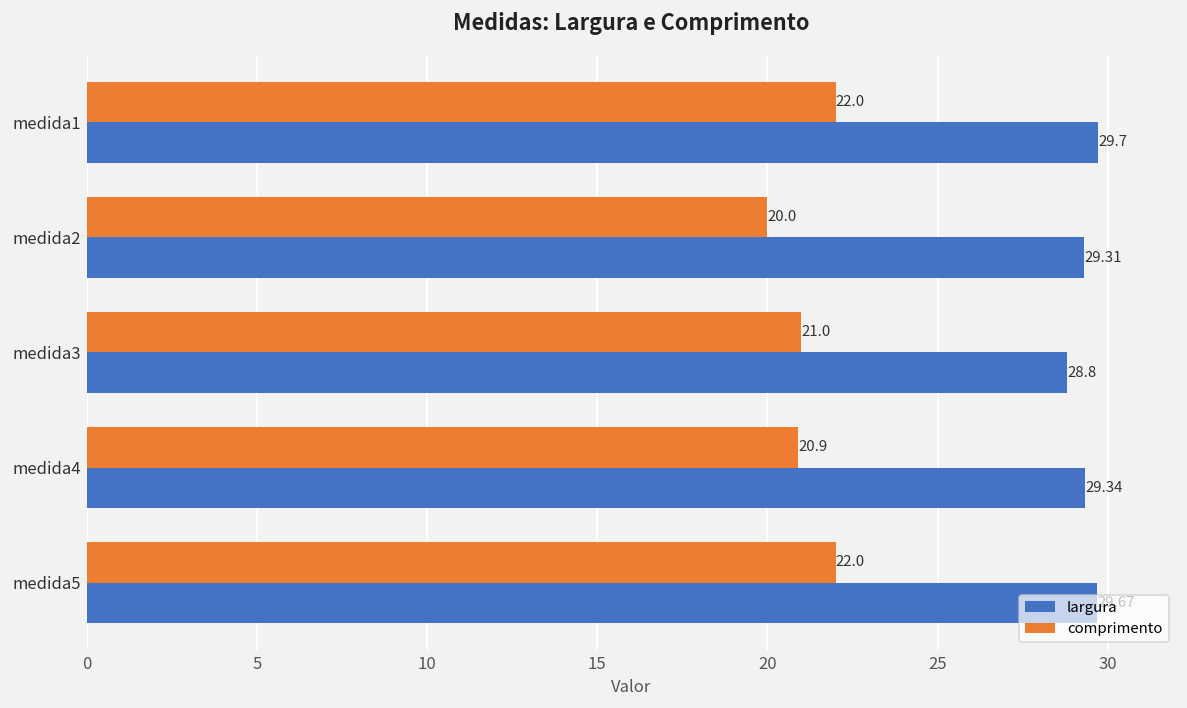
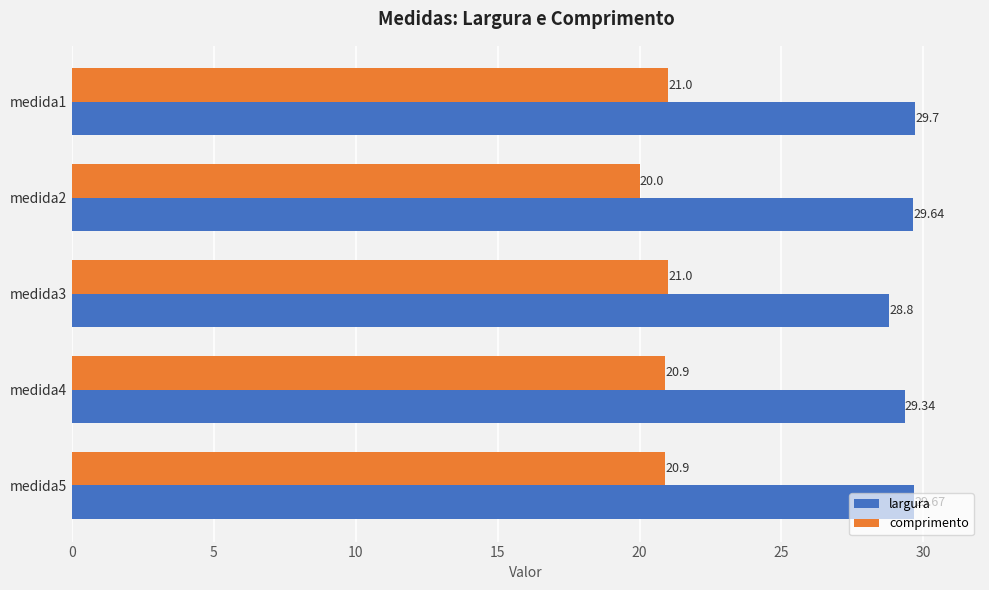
  {
    "largura": {
      "medida1": 29.7,
-     "medida2": 29.31,
+     "medida2": 29.64,
      "medida3": 28.8,
      "medida4": 29.34
    },
    "comprimento": {
-     "medida1": 22.0,
+     "medida1": 21.0,
      "medida2": 20.0,
      "medida3": 21.0,
      "medida4": 20.9,
-     "medida5": 22.0
+     "medida5": 20.9
    }
  }
